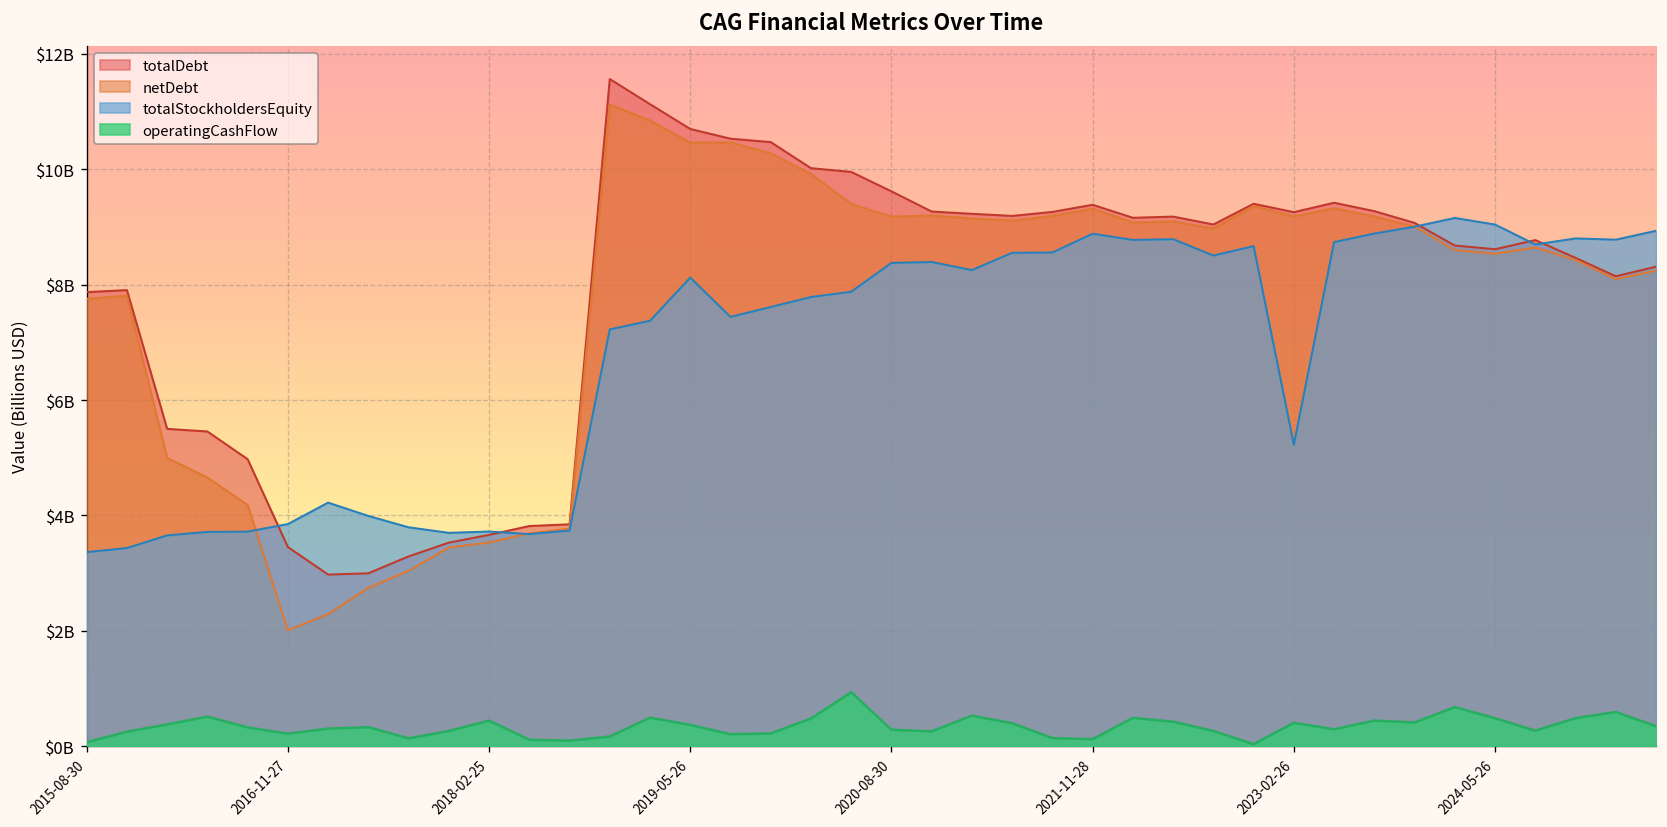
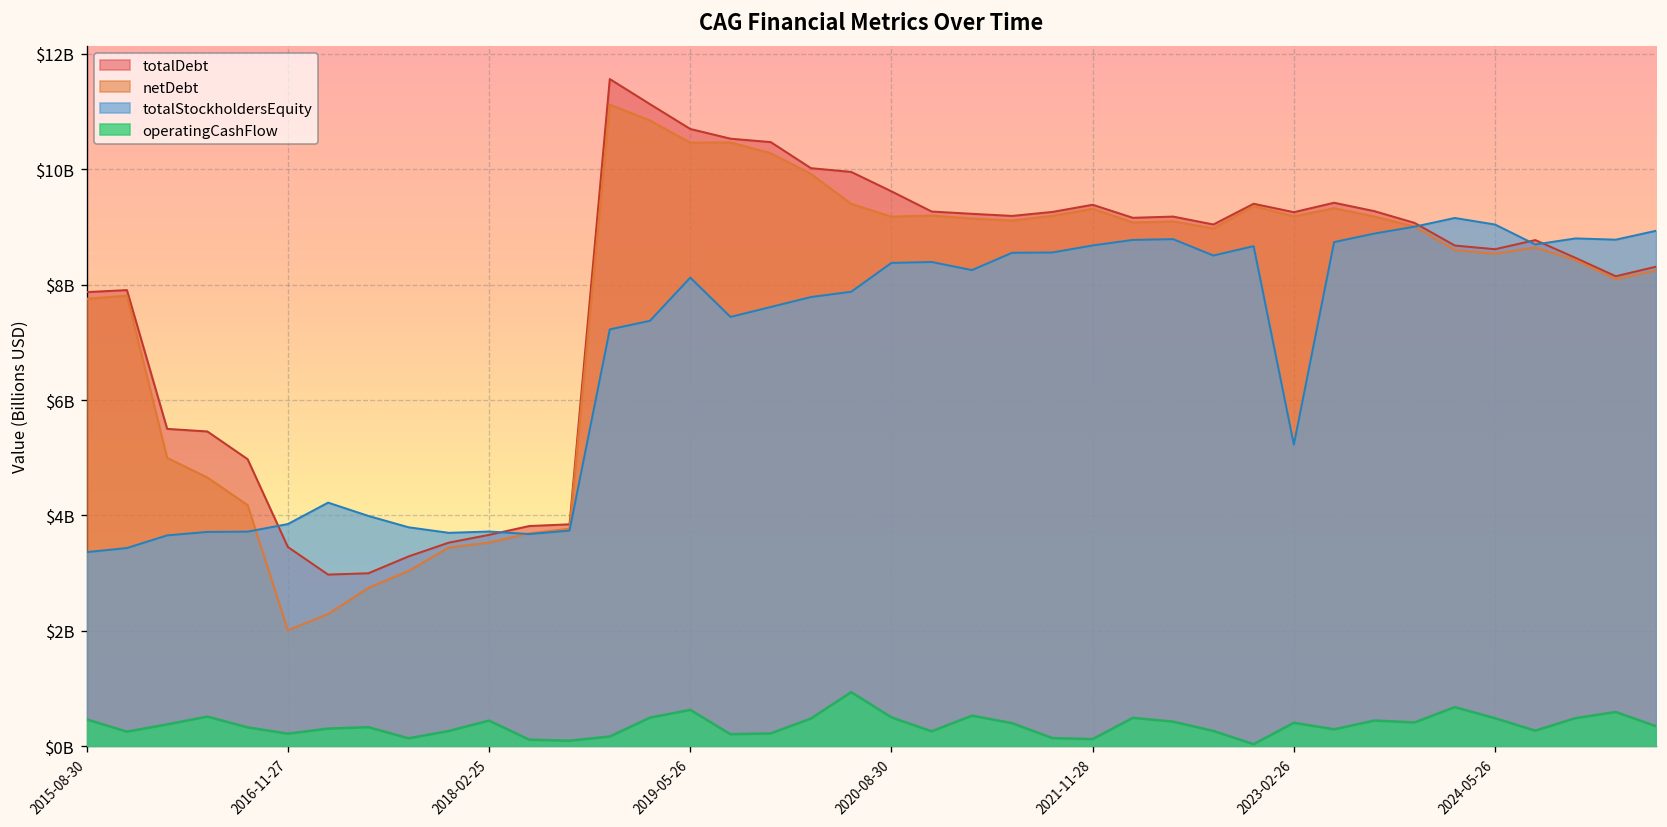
  {
    "totalStockholdersEquity": {
      "2015-08-30": "$3400000000",
      "2016-11-27": "$3800000000",
      "2018-02-25": "$3700000000",
      "2019-05-26": "$8100000000",
      "2020-08-30": "$8400000000",
-     "2021-11-28": "$8900000000",
+     "2021-11-28": "$8700000000",
      "2023-02-26": "$5200000000",
      "2024-05-26": "$9000000000"
    },
    "operatingCashFlow": {
-     "2015-08-30": "$100000000",
+     "2015-08-30": "$500000000",
      "2016-11-27": "$200000000",
      "2018-02-25": "$400000000",
-     "2019-05-26": "$400000000",
-     "2020-08-30": "$300000000",
+     "2019-05-26": "$600000000",
+     "2020-08-30": "$500000000",
      "2021-11-28": "$100000000",
      "2023-02-26": "$400000000",
      "2024-05-26": "$500000000"
    }
  }
